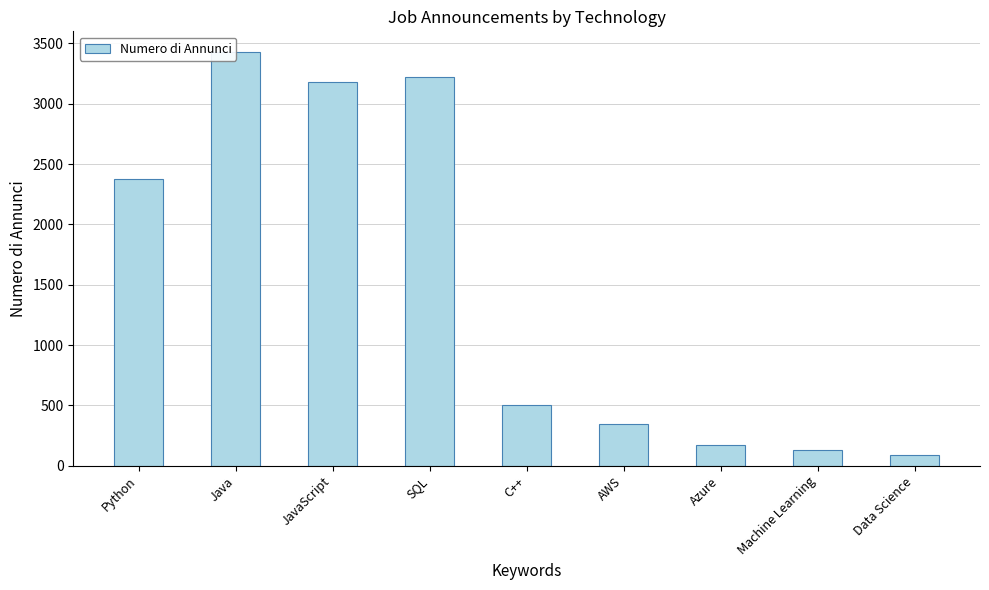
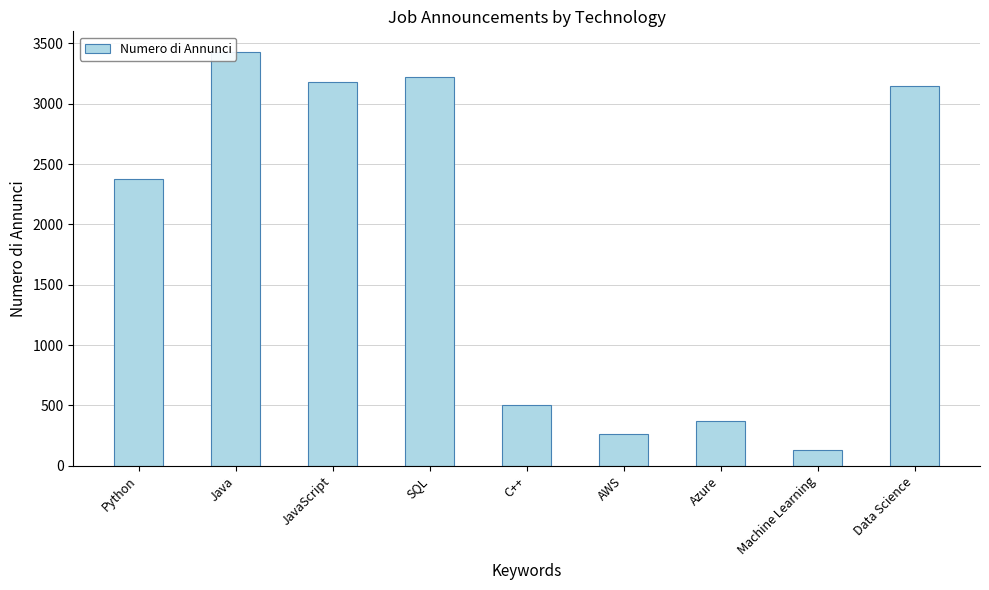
  {
    "Python": 2370,
    "JavaScript": 3180,
    "SQL": 3220,
    "C++": 510,
-   "AWS": 350,
-   "Azure": 170,
+   "AWS": 260,
+   "Azure": 370,
    "Machine Learning": 130,
-   "Data Science": 90
+   "Data Science": 3150
  }
